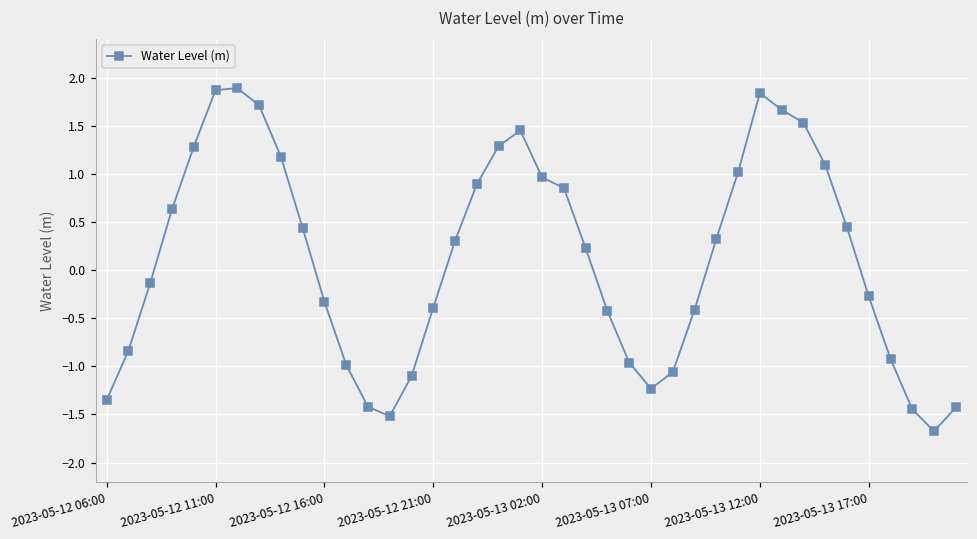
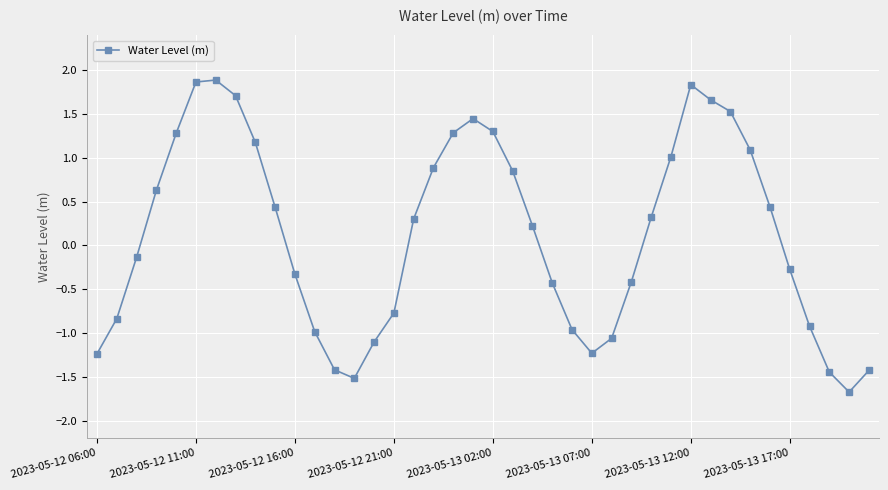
  {
-   "2023-05-12 06:00": -1.4,
+   "2023-05-12 06:00": -1.2,
    "2023-05-12 11:00": 1.9,
    "2023-05-12 16:00": -0.3,
-   "2023-05-12 21:00": -0.4,
-   "2023-05-13 02:00": 1.0,
+   "2023-05-12 21:00": -0.8,
+   "2023-05-13 02:00": 1.3,
    "2023-05-13 07:00": -1.2,
    "2023-05-13 12:00": 1.8,
    "2023-05-13 17:00": -0.3
  }
